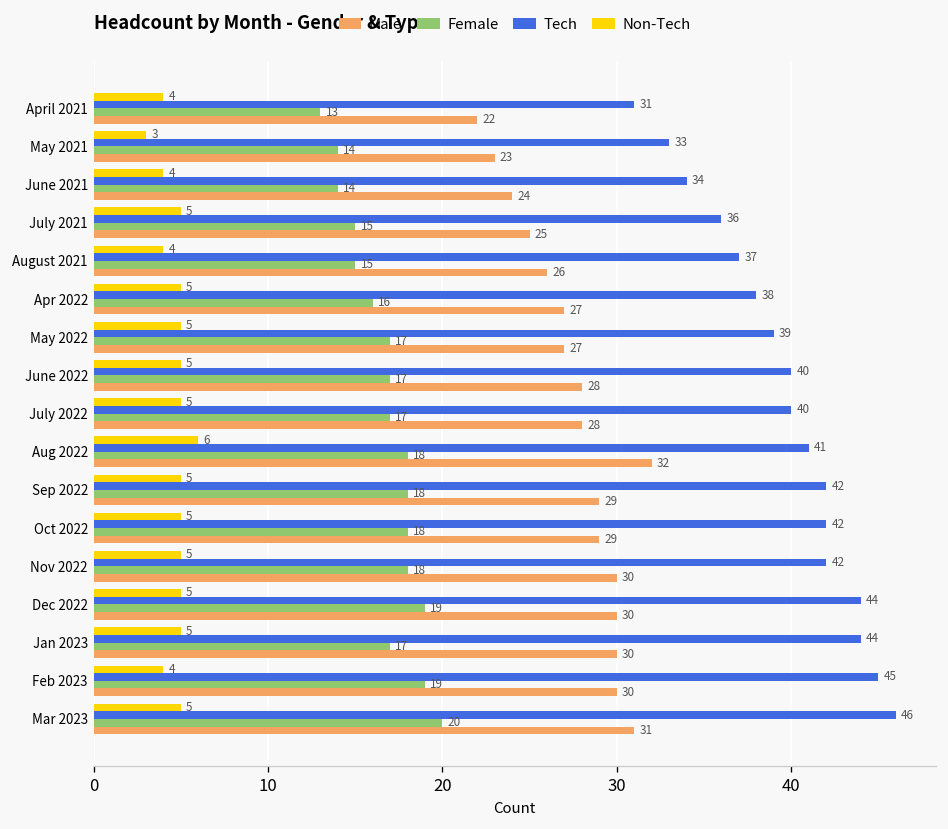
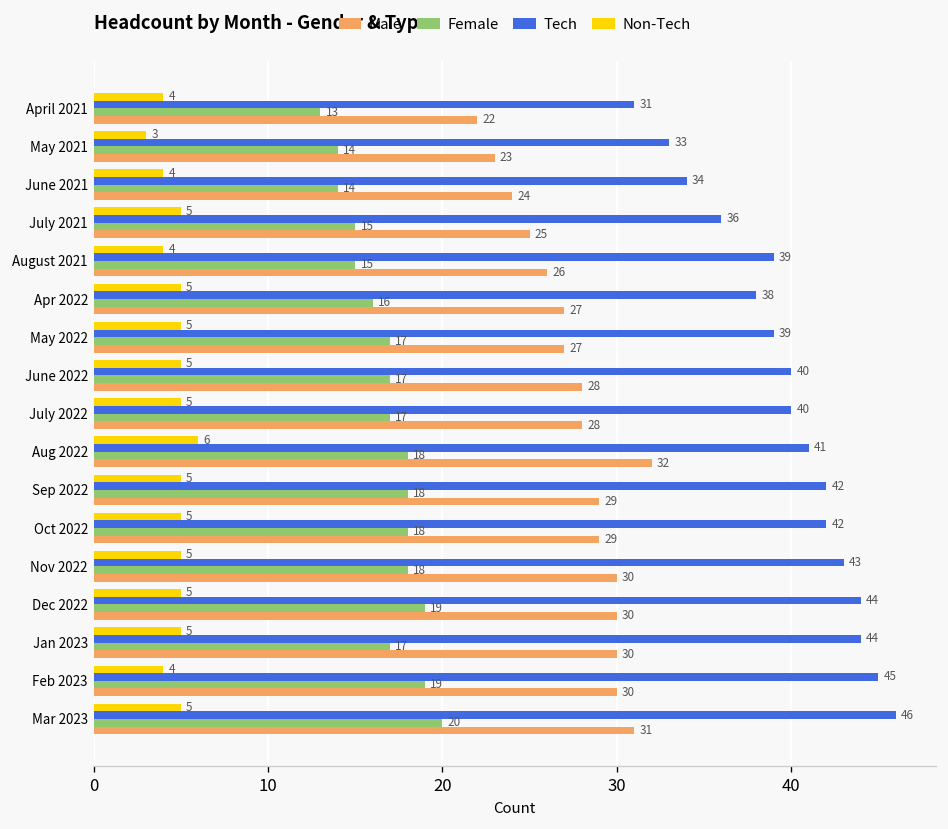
  {
    "Male": {
      "April 2021": 22,
      "May 2021": 23,
      "June 2021": 24,
      "July 2021": 25,
      "August 2021": 26,
      "Apr 2022": 27,
      "May 2022": 27,
      "June 2022": 28,
      "July 2022": 28,
      "Aug 2022": 32,
      "Sep 2022": 29,
      "Oct 2022": 29,
      "Nov 2022": 30,
      "Dec 2022": 30,
      "Jan 2023": 30,
      "Feb 2023": 30,
      "Mar 2023": 31
    },
    "Female": {
      "April 2021": 13,
      "May 2021": 14,
      "June 2021": 14,
      "July 2021": 15,
      "August 2021": 15,
      "Apr 2022": 16,
      "May 2022": 17,
      "June 2022": 17,
      "July 2022": 17,
      "Aug 2022": 18,
      "Sep 2022": 18,
      "Oct 2022": 18,
      "Nov 2022": 18,
      "Dec 2022": 19,
      "Jan 2023": 17,
      "Feb 2023": 19,
      "Mar 2023": 20
    },
    "Tech": {
      "April 2021": 31,
      "May 2021": 33,
      "June 2021": 34,
      "July 2021": 36,
-     "August 2021": 37,
+     "August 2021": 39,
      "Apr 2022": 38,
      "May 2022": 39,
      "June 2022": 40,
      "July 2022": 40,
      "Aug 2022": 41,
      "Sep 2022": 42,
      "Oct 2022": 42,
-     "Nov 2022": 42,
+     "Nov 2022": 43,
      "Dec 2022": 44,
      "Jan 2023": 44,
      "Feb 2023": 45,
      "Mar 2023": 46
    },
    "Non-Tech": {
      "April 2021": 4,
      "May 2021": 3,
      "June 2021": 4,
      "July 2021": 5,
      "August 2021": 4,
      "Apr 2022": 5,
      "May 2022": 5,
      "June 2022": 5,
      "July 2022": 5,
      "Aug 2022": 6,
      "Sep 2022": 5,
      "Oct 2022": 5,
      "Nov 2022": 5,
      "Dec 2022": 5,
      "Jan 2023": 5,
      "Feb 2023": 4,
      "Mar 2023": 5
    }
  }
